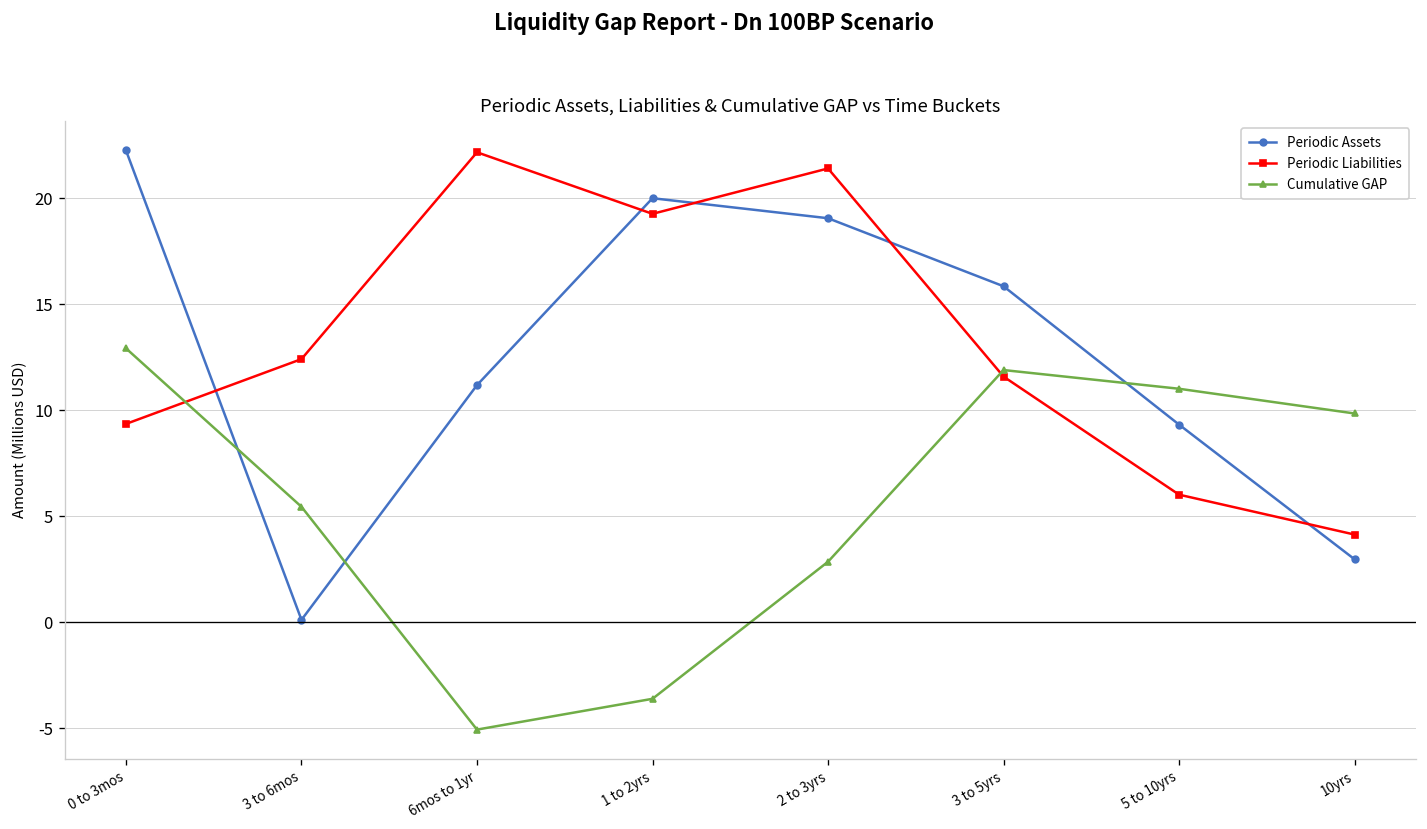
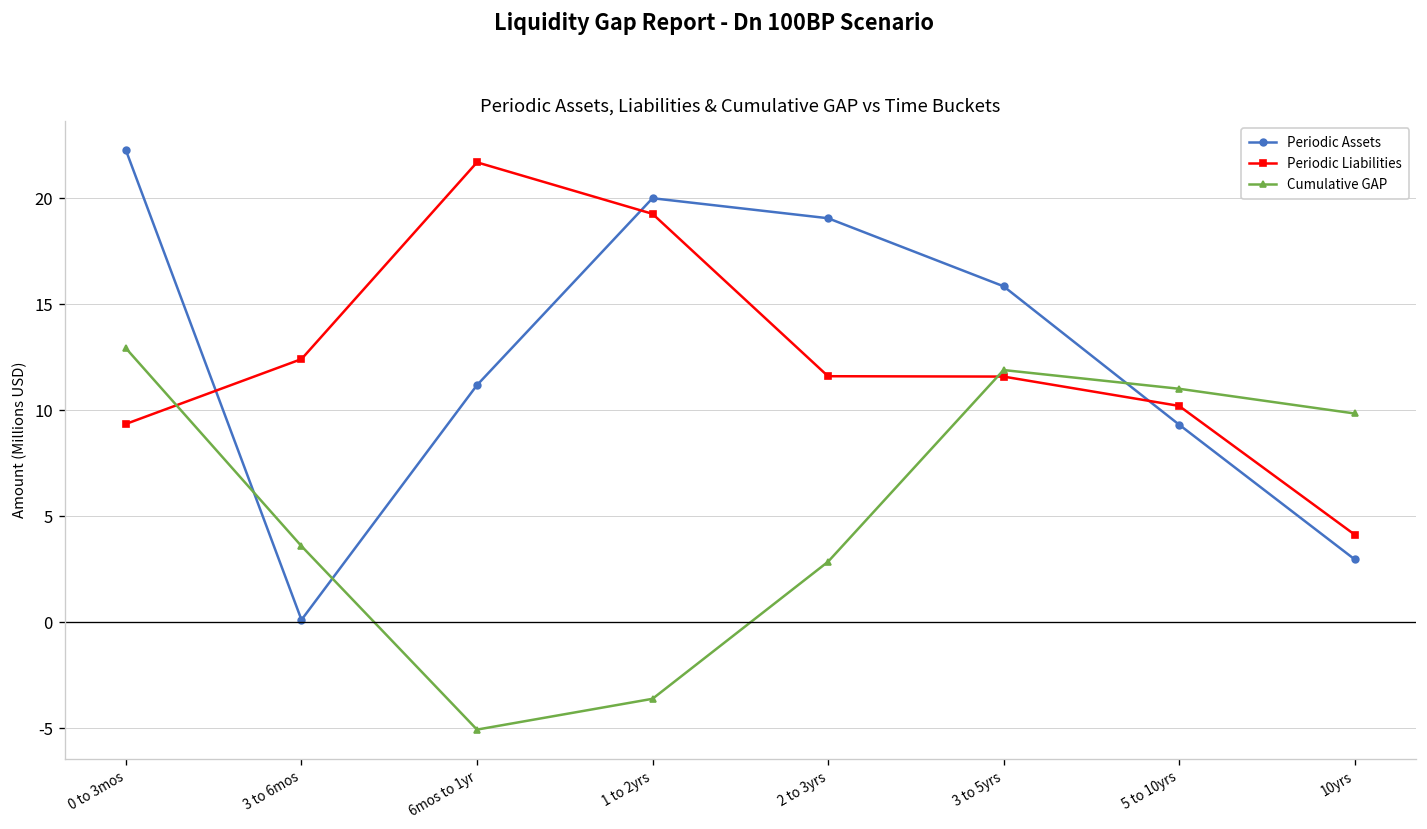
  {
    "Periodic Assets": {
      "0 to 3mos": 22.2,
      "3 to 6mos": 0.1,
      "6mos to 1yr": 11.2,
      "1 to 2yrs": 20.0,
      "2 to 3yrs": 19.0,
      "3 to 5yrs": 15.8,
      "5 to 10yrs": 9.3,
      "10yrs": 3.0
    },
    "Periodic Liabilities": {
      "0 to 3mos": 9.3,
      "3 to 6mos": 12.4,
-     "6mos to 1yr": 22.2,
+     "6mos to 1yr": 21.7,
      "1 to 2yrs": 19.3,
-     "2 to 3yrs": 21.4,
+     "2 to 3yrs": 11.6,
      "3 to 5yrs": 11.6,
-     "5 to 10yrs": 6.0,
+     "5 to 10yrs": 10.2,
      "10yrs": 4.1
    },
    "Cumulative GAP": {
      "0 to 3mos": 12.9,
-     "3 to 6mos": 5.4,
+     "3 to 6mos": 3.6,
      "6mos to 1yr": -5.1,
      "1 to 2yrs": -3.6,
      "2 to 3yrs": 2.8,
      "3 to 5yrs": 11.9,
      "5 to 10yrs": 11.0,
      "10yrs": 9.8
    }
  }
